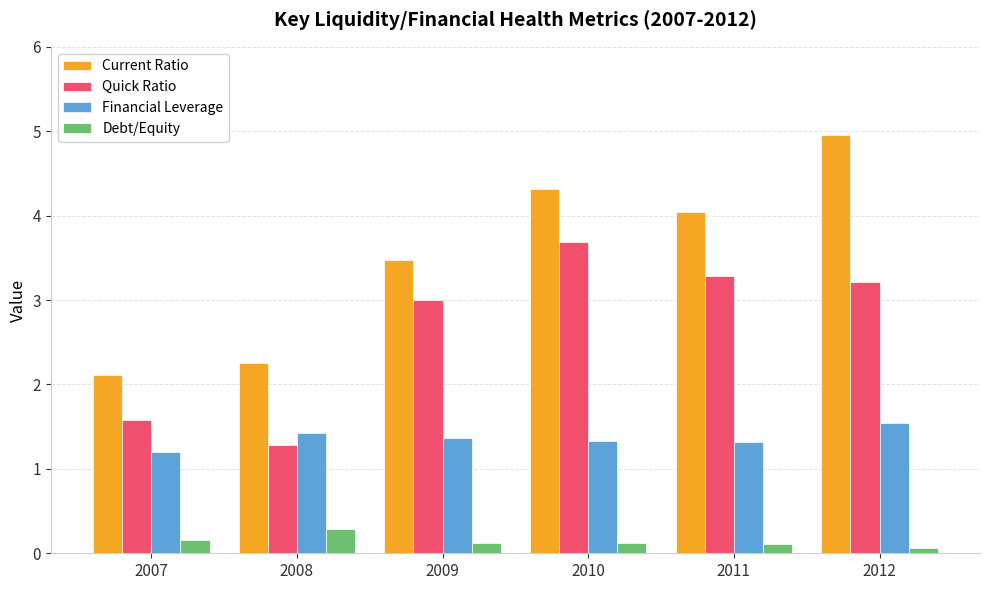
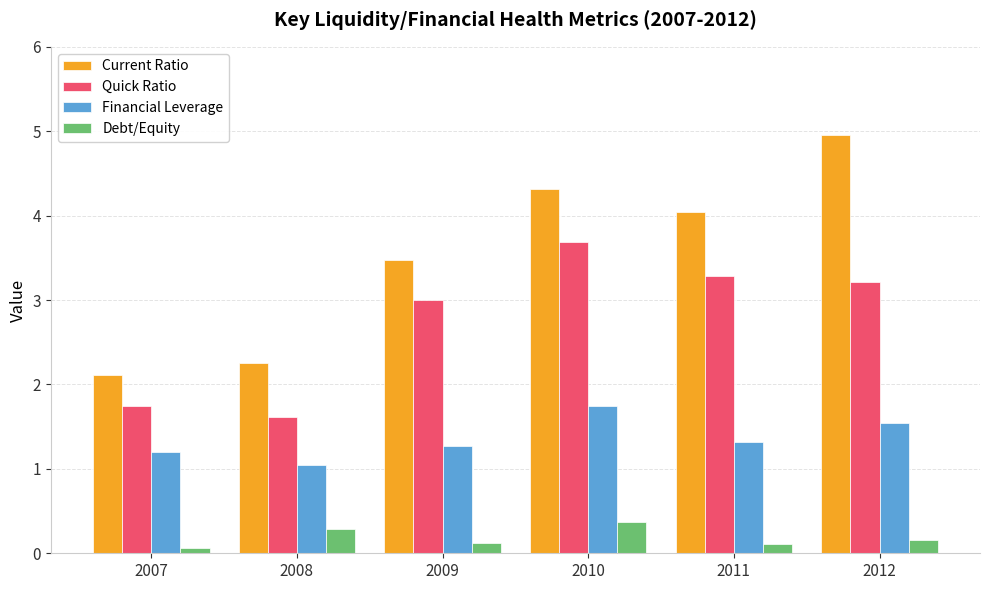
  {
    "Current Ratio": {
      "2007": 2.1,
      "2008": 2.3,
      "2009": 3.5,
      "2010": 4.3,
      "2011": 4.0,
      "2012": 5.0
    },
    "Quick Ratio": {
-     "2007": 1.6,
-     "2008": 1.3,
+     "2007": 1.7,
+     "2008": 1.6,
      "2009": 3.0,
      "2010": 3.7,
      "2011": 3.3,
      "2012": 3.2
    },
    "Financial Leverage": {
      "2007": 1.2,
-     "2008": 1.4,
-     "2009": 1.4,
-     "2010": 1.3,
+     "2008": 1.0,
+     "2009": 1.3,
+     "2010": 1.7,
      "2011": 1.3,
      "2012": 1.5
    },
    "Debt/Equity": {
-     "2007": 0.2,
+     "2007": 0.1,
      "2008": 0.3,
      "2009": 0.1,
-     "2010": 0.1,
+     "2010": 0.4,
      "2011": 0.1,
-     "2012": 0.1
+     "2012": 0.2
    }
  }
